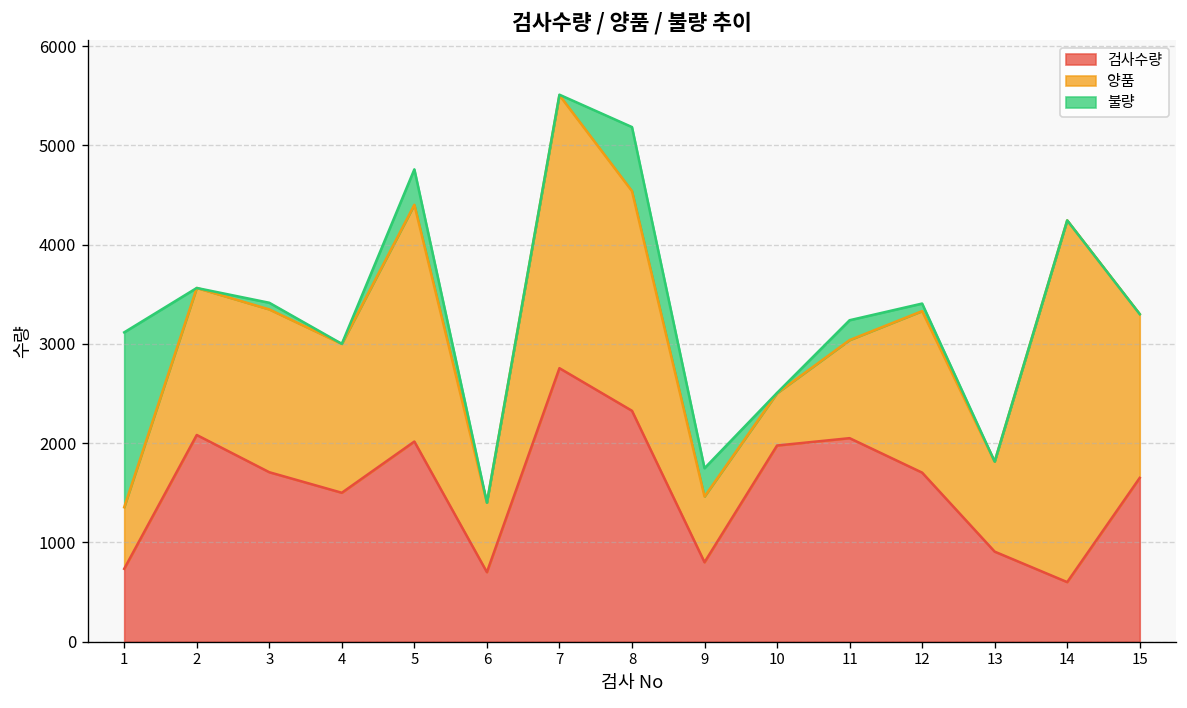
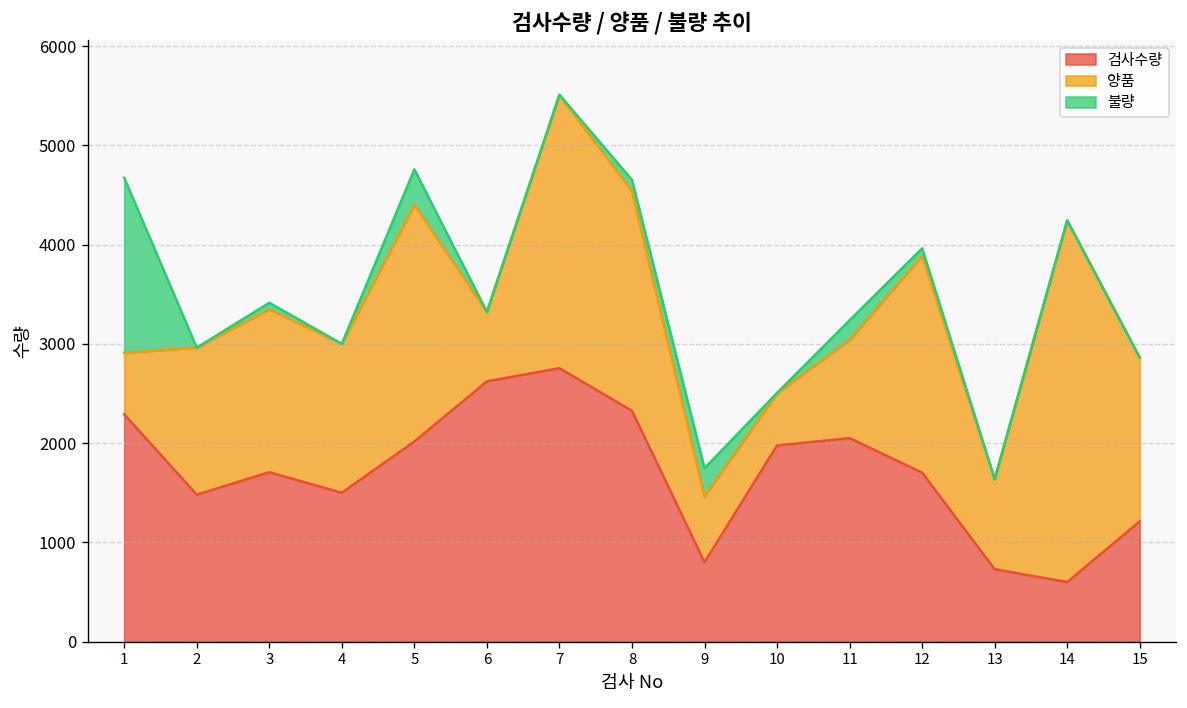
  {
    "검사수량": {
-     "1": 700,
-     "2": 2100,
+     "1": 2300,
+     "2": 1500,
      "3": 1700,
      "4": 1500,
      "5": 2000,
-     "6": 700,
+     "6": 2600,
      "7": 2800,
      "8": 2300,
      "9": 800,
      "10": 2000,
      "11": 2100,
      "12": 1700,
-     "13": 900,
+     "13": 700,
      "14": 600,
-     "15": 1700
+     "15": 1200
    },
    "양품": {
      "1": 600,
      "3": 1600,
      "5": 2400,
      "8": 2200,
      "9": 700,
      "11": 1000,
-     "12": 1600
+     "12": 2200
    },
    "불량": {
      "1": 1800,
      "3": 100,
      "5": 400,
-     "8": 600,
+     "8": 100,
      "9": 300,
      "11": 200,
      "12": 100
    }
  }
